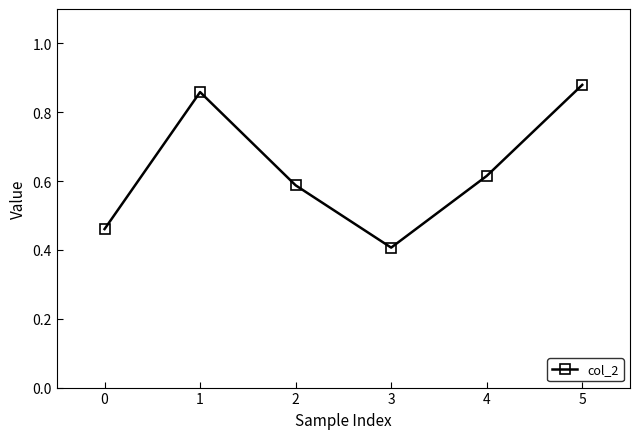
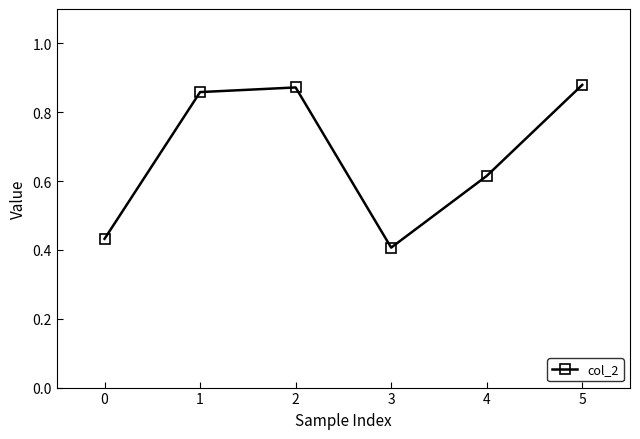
  {
-   "0": 0.46,
+   "0": 0.43,
    "1": 0.86,
-   "2": 0.59,
+   "2": 0.87,
    "3": 0.41,
    "4": 0.61,
    "5": 0.88
  }
